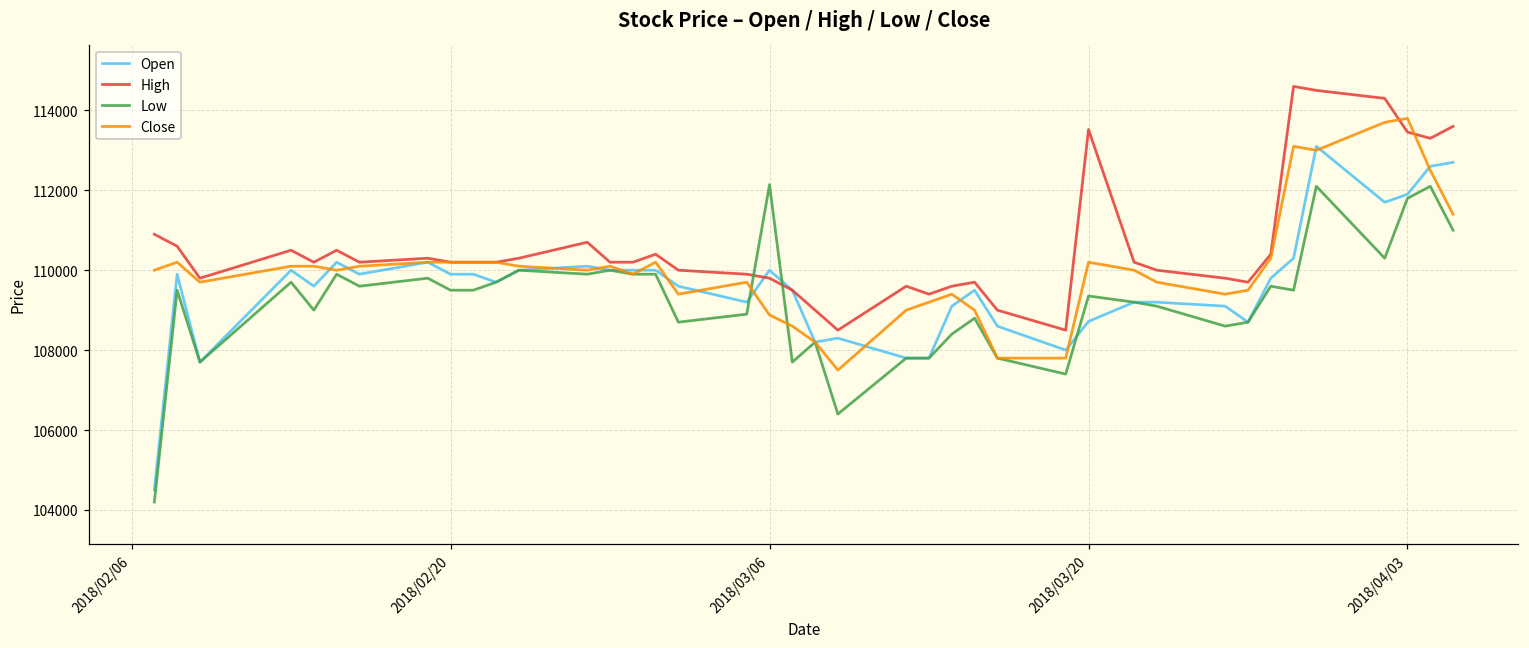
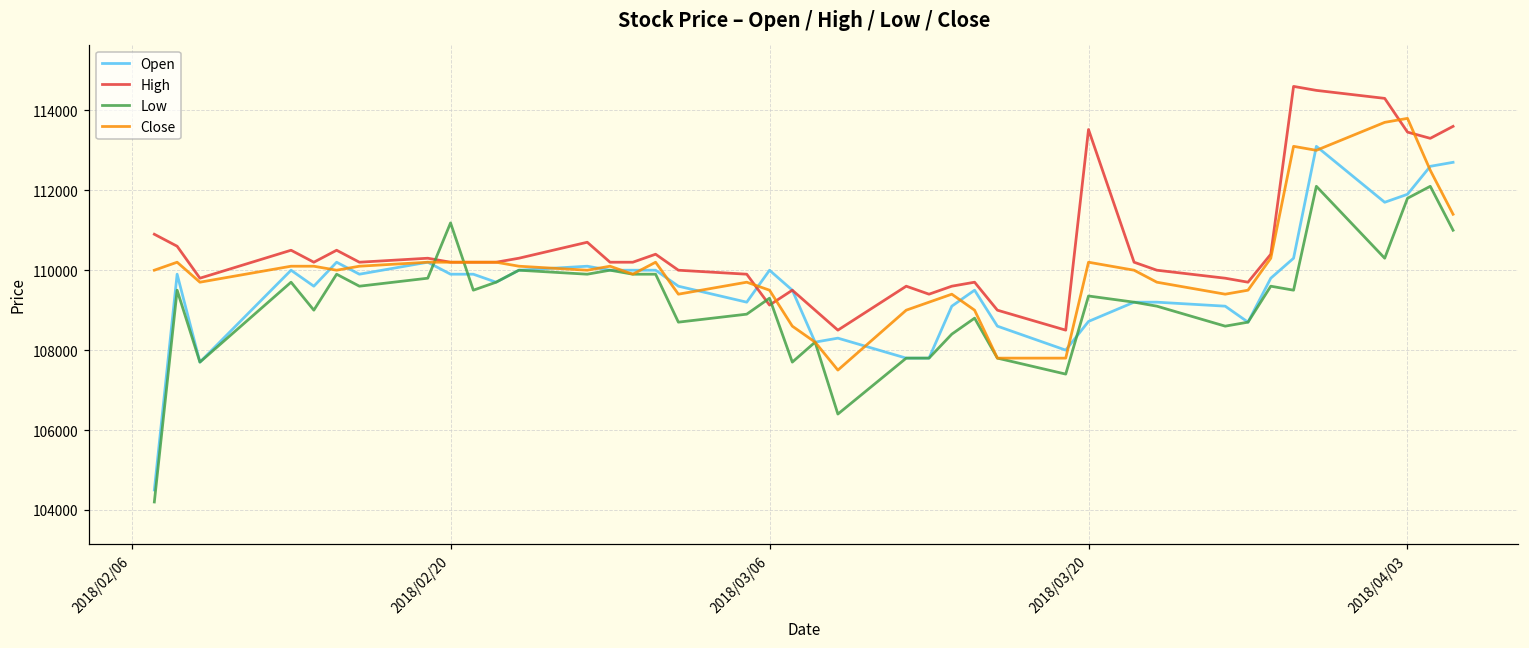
  {
    "Open": {
      "2018/02/20": 109900,
      "2018/03/06": 110000,
      "2018/03/20": 108700,
      "2018/04/03": 111900
    },
    "High": {
-     "2018/03/06": 109800,
+     "2018/03/06": 109100,
      "2018/03/20": 113500,
      "2018/04/03": 113500
    },
    "Low": {
-     "2018/02/20": 109500,
-     "2018/03/06": 112100,
+     "2018/02/20": 111200,
+     "2018/03/06": 109300,
      "2018/03/20": 109400,
      "2018/04/03": 111800
    },
    "Close": {
-     "2018/03/06": 108900,
+     "2018/03/06": 109500,
      "2018/03/20": 110200,
      "2018/04/03": 113800
    }
  }
